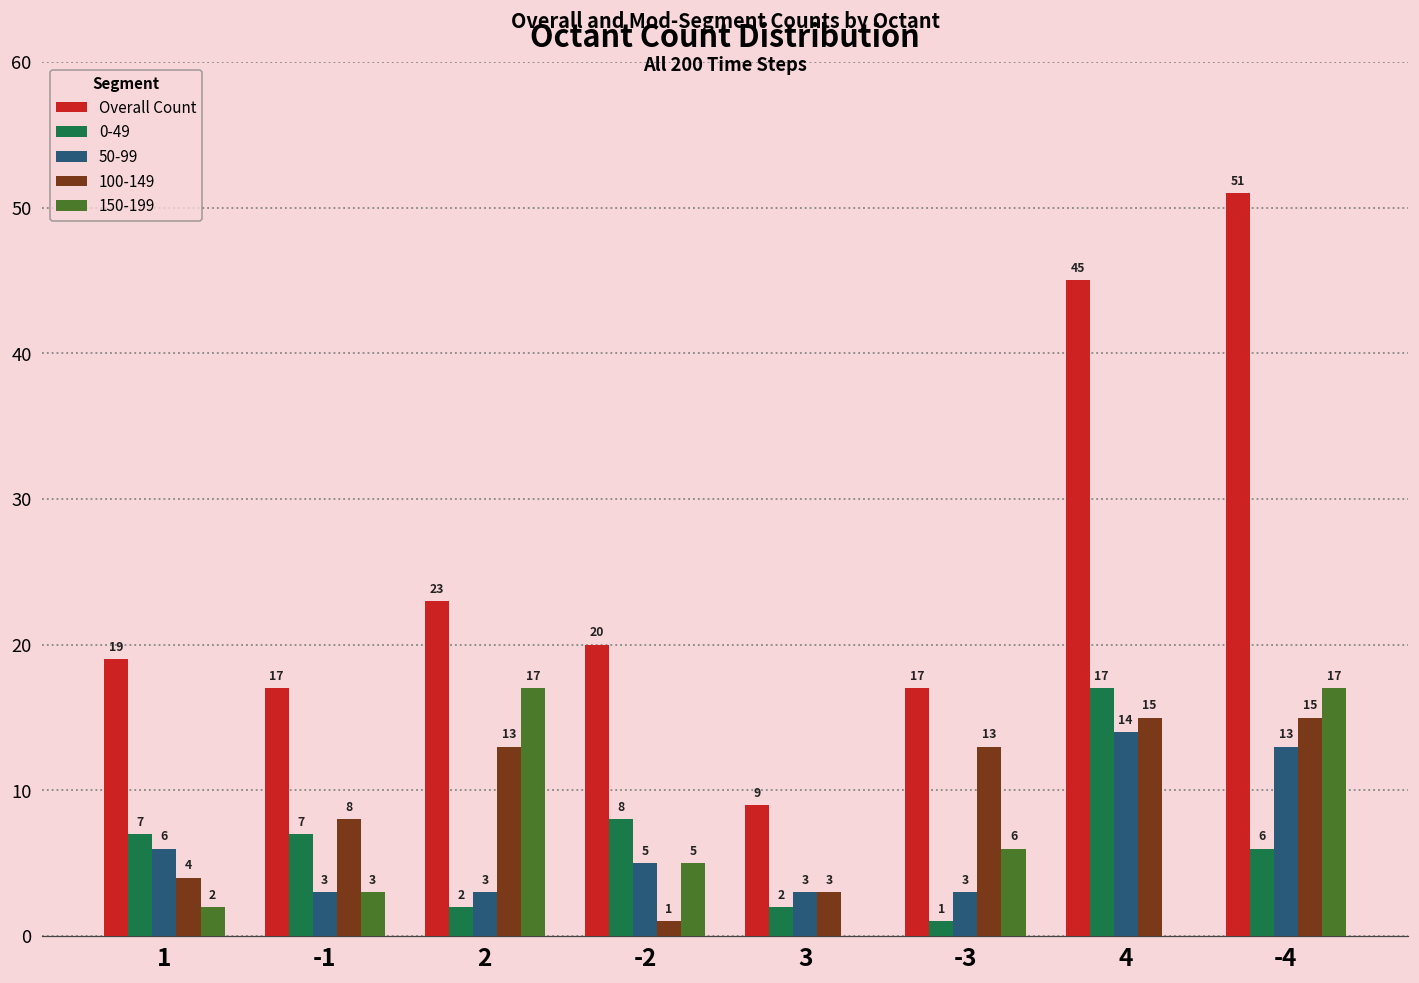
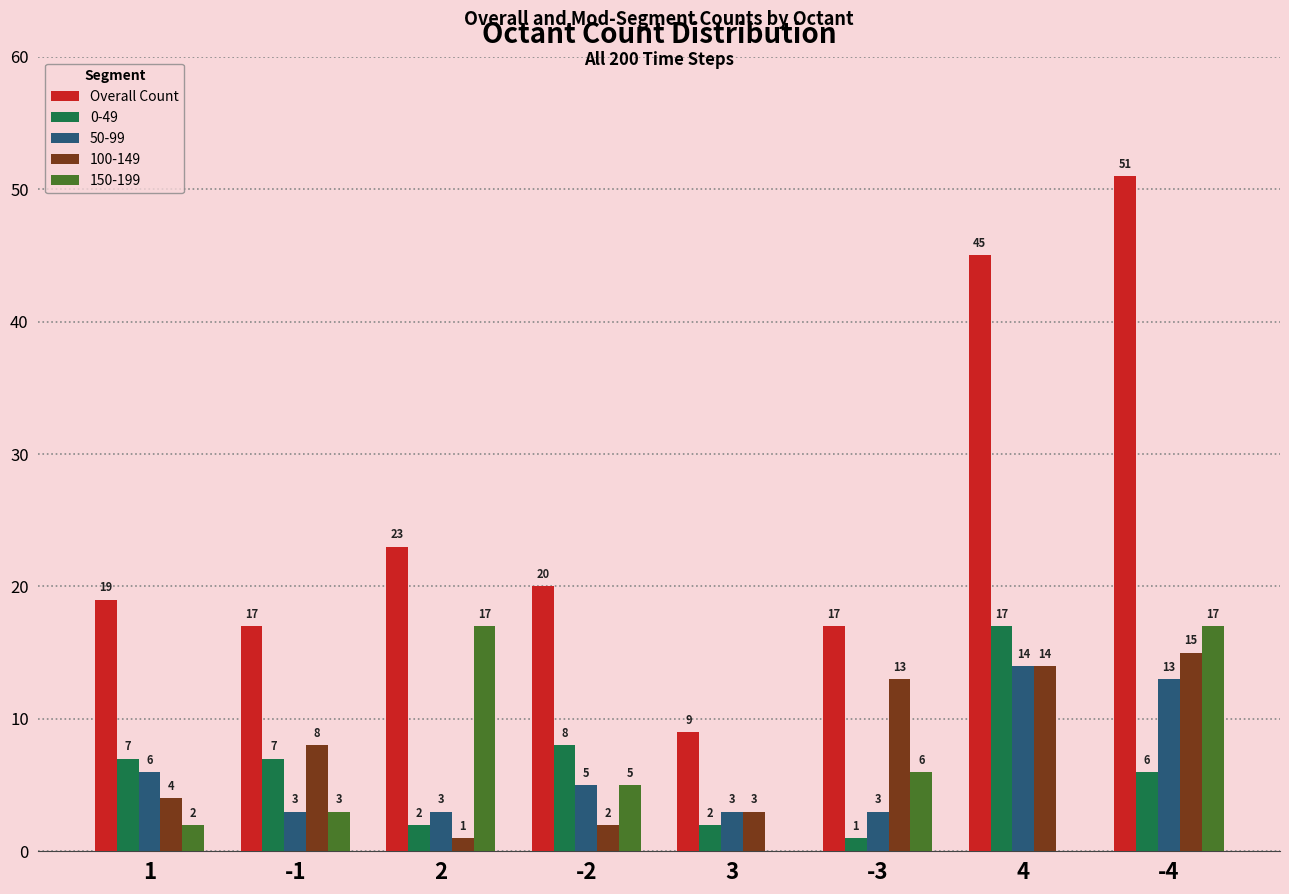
  {
    "Overall Count": {
      "1": 19,
      "-1": 17,
      "2": 23,
      "-2": 20,
      "3": 9,
      "-3": 17,
      "4": 45,
      "-4": 51
    },
    "100-149": {
      "1": 4,
      "-1": 8,
-     "2": 13,
-     "-2": 1,
+     "2": 1,
+     "-2": 2,
      "3": 3,
      "-3": 13,
-     "4": 15,
+     "4": 14,
      "-4": 15
    }
  }
